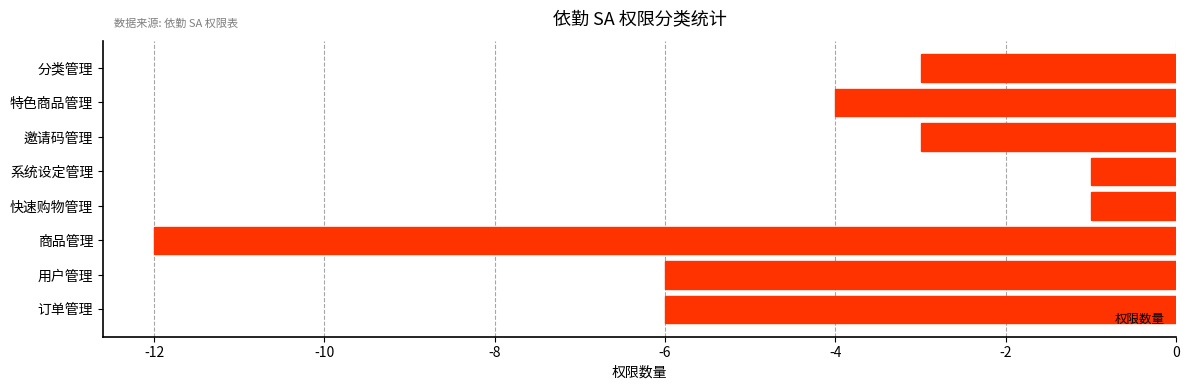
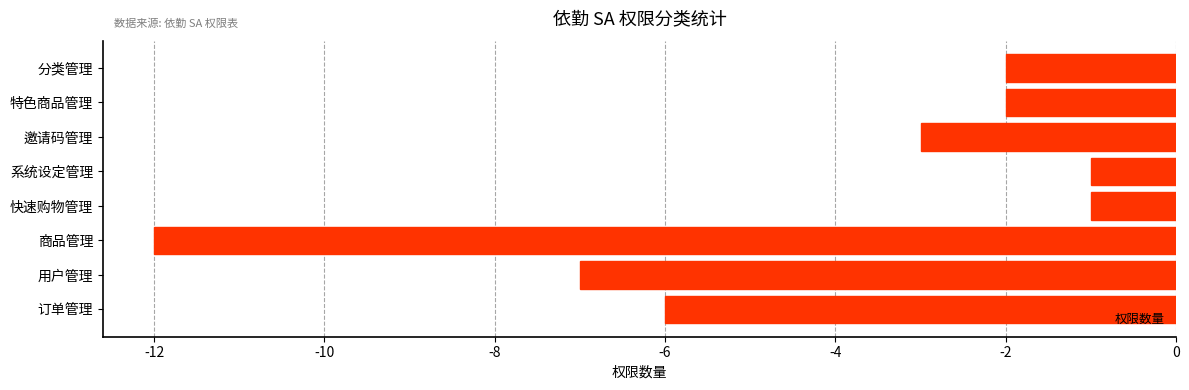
  {
-   "分类管理": -3.0,
-   "特色商品管理": -4.0,
+   "分类管理": -2.0,
+   "特色商品管理": -2.0,
    "邀请码管理": -3.0,
    "系统设定管理": -1.0,
    "快速购物管理": -1.0,
    "商品管理": -12.0,
-   "用户管理": -6.0,
+   "用户管理": -7.0,
    "订单管理": -6.0
  }
